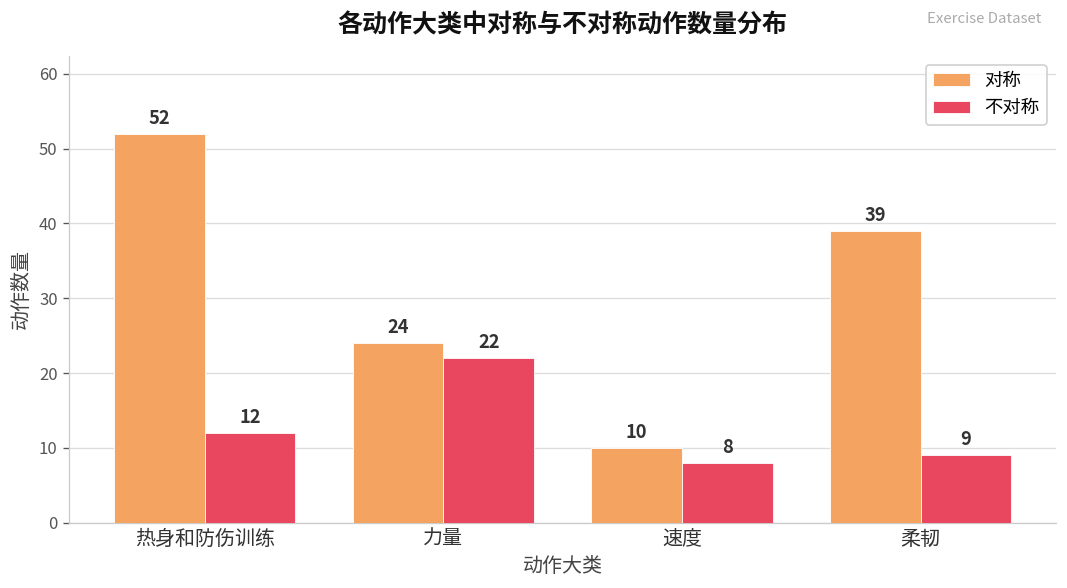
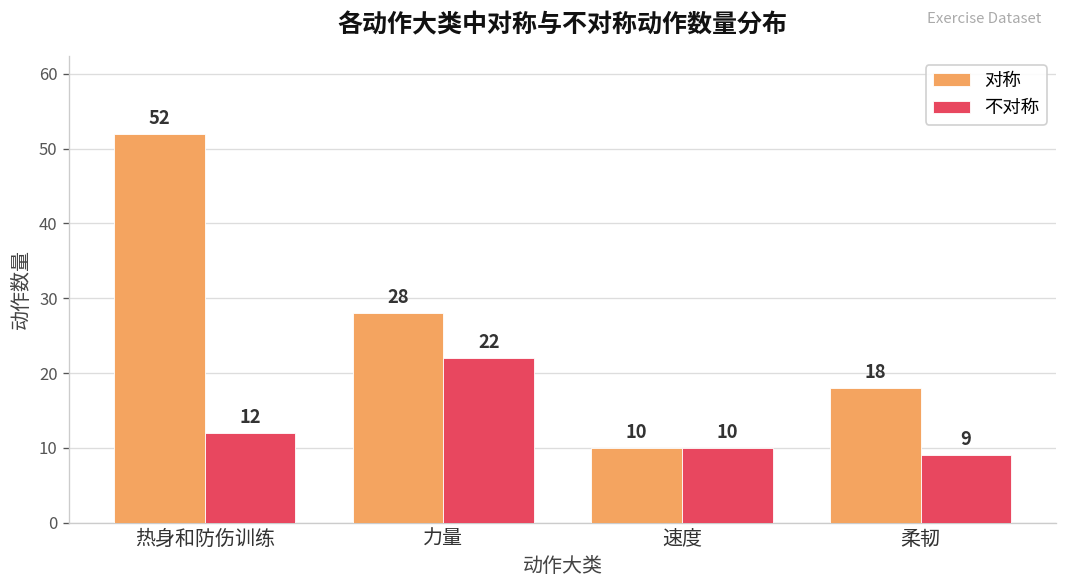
  {
    "对称": {
      "热身和防伤训练": 52,
-     "力量": 24,
+     "力量": 28,
      "速度": 10,
-     "柔韧": 39
+     "柔韧": 18
    },
    "不对称": {
      "热身和防伤训练": 12,
      "力量": 22,
-     "速度": 8,
+     "速度": 10,
      "柔韧": 9
    }
  }
